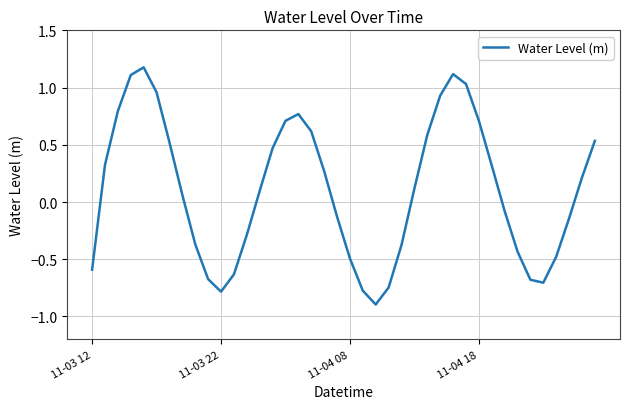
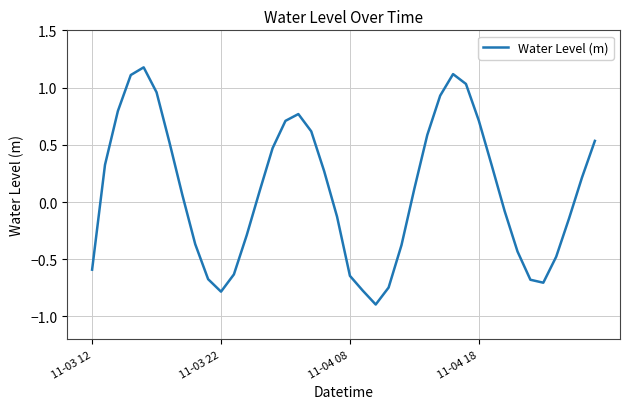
  {
    "11-03 12": -0.59,
    "11-03 22": -0.78,
-   "11-04 08": -0.49,
+   "11-04 08": -0.64,
    "11-04 18": 0.71
  }
